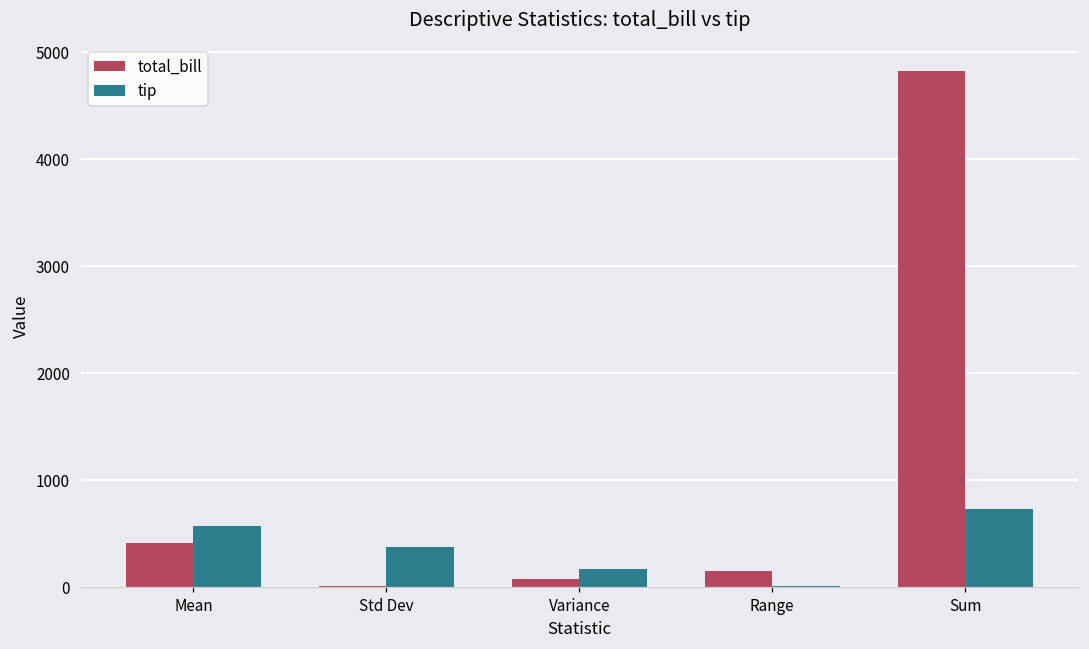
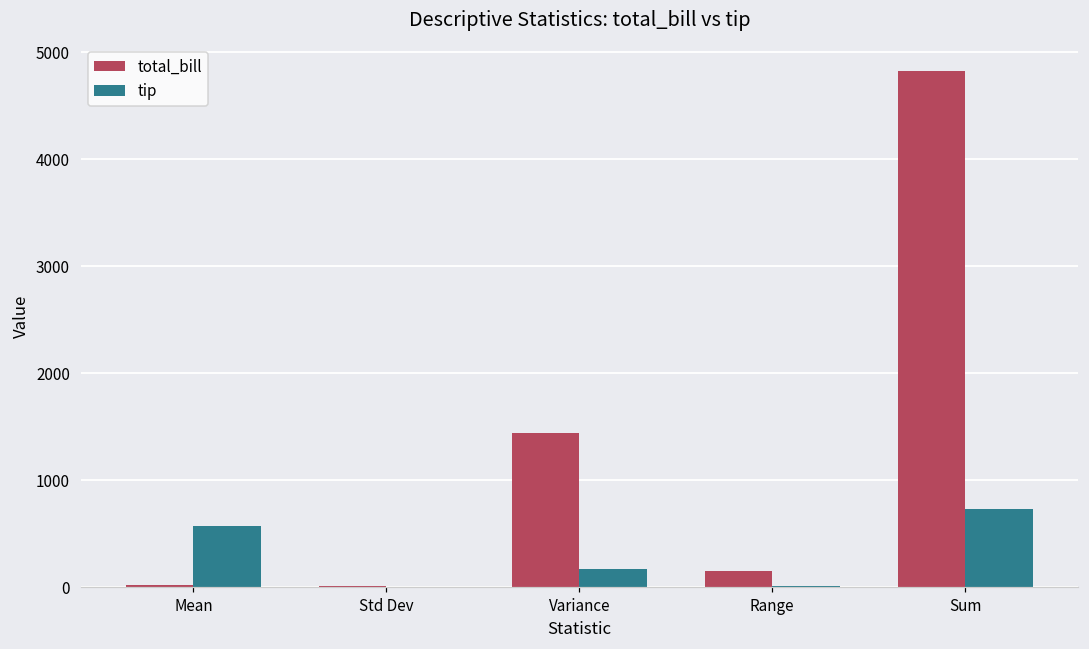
  {
    "total_bill": {
-     "Mean": 400,
-     "Variance": 100,
+     "Mean": 0,
+     "Variance": 1400,
      "Range": 100,
      "Sum": 4800
    },
    "tip": {
      "Mean": 600,
-     "Std Dev": 400,
+     "Std Dev": 0,
      "Variance": 200,
      "Sum": 700
    }
  }
